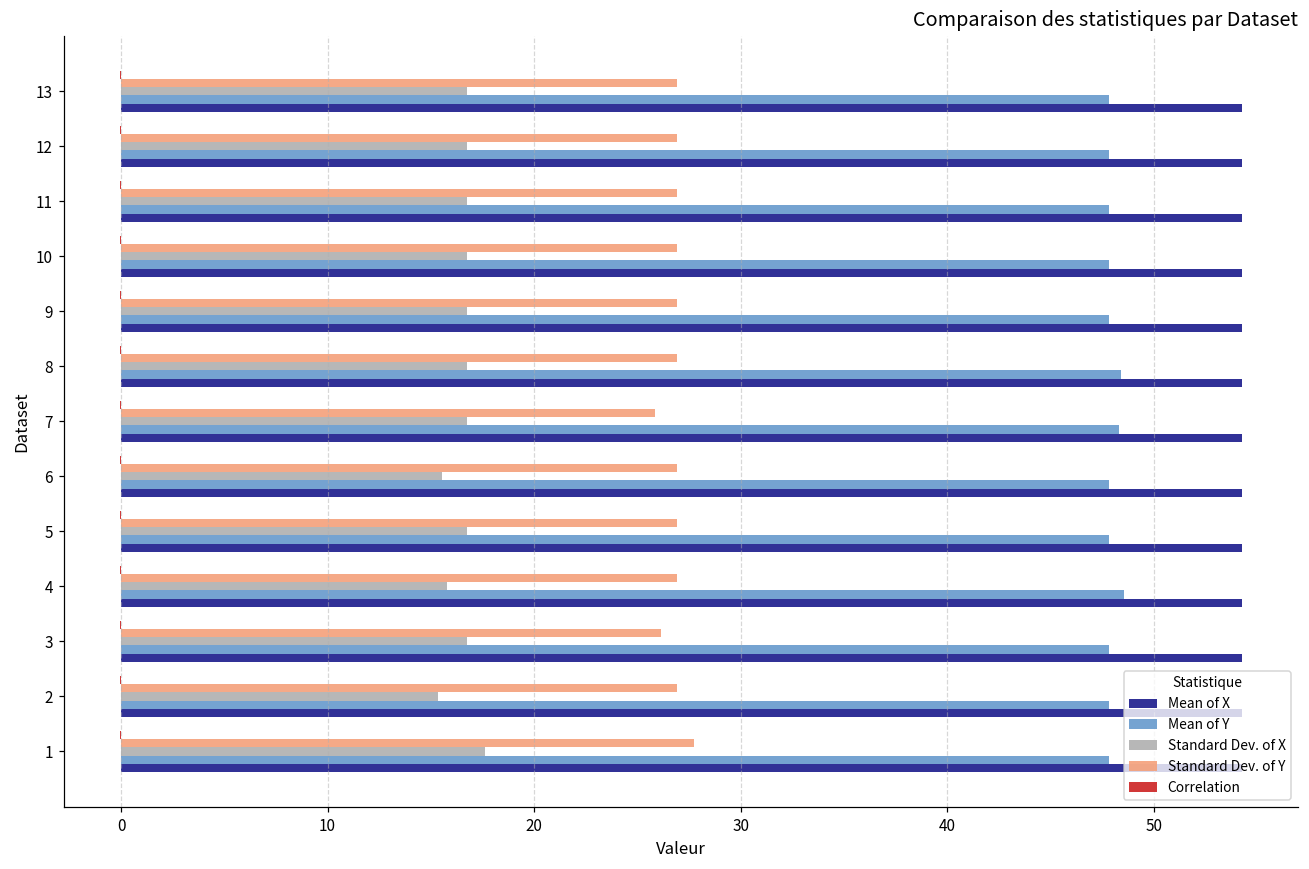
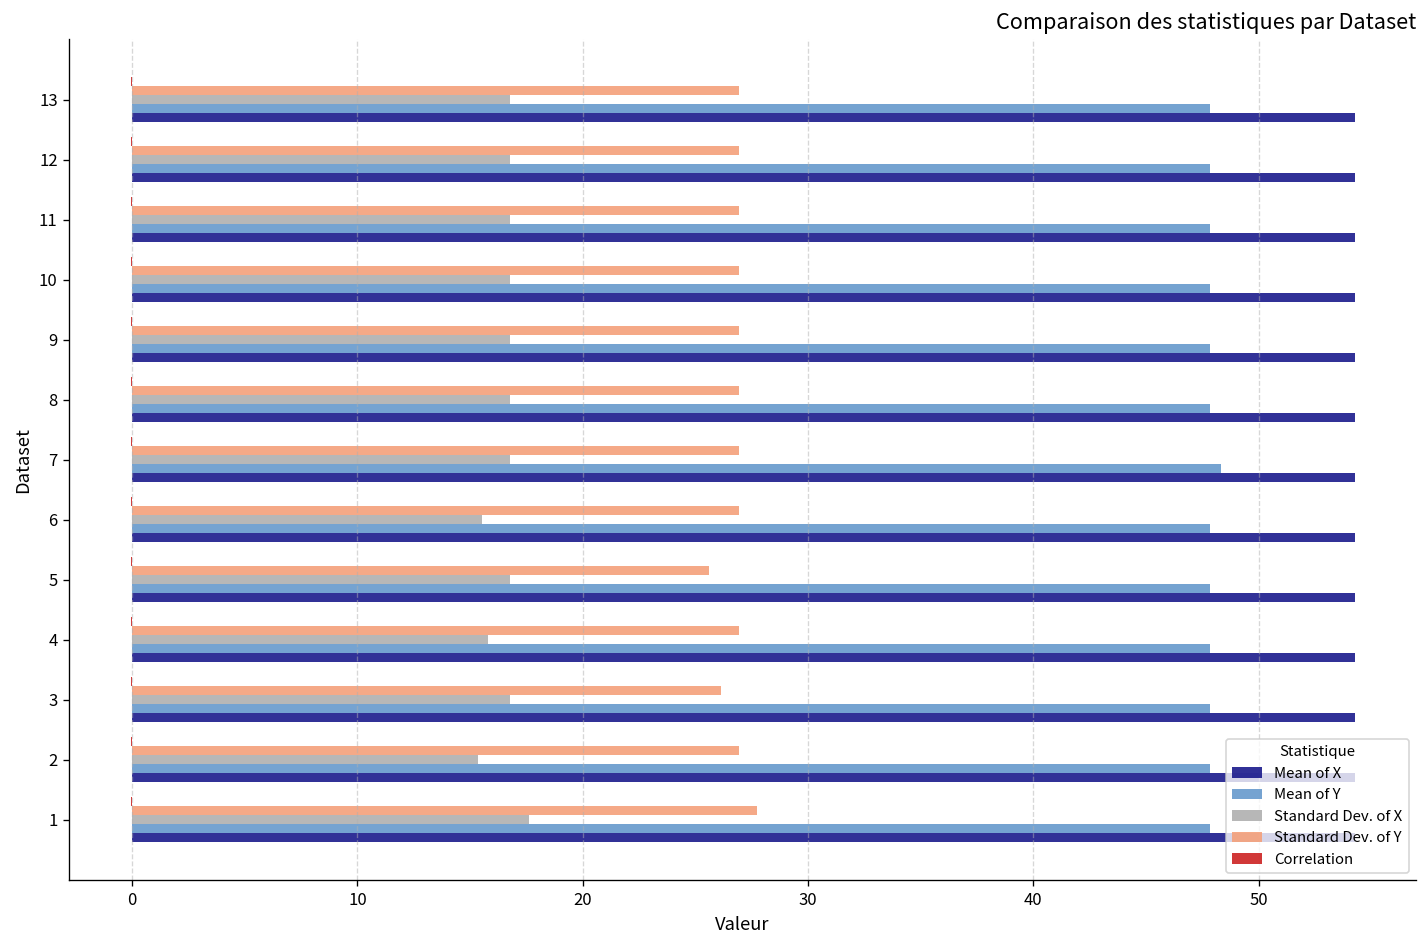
  {
    "Mean of X": {
      "13": 54.3,
      "12": 54.3,
      "11": 54.3,
      "10": 54.3,
      "9": 54.3,
      "8": 54.3,
      "7": 54.3,
      "6": 54.3,
      "5": 54.3,
      "4": 54.3,
      "3": 54.3
    },
    "Mean of Y": {
      "13": 47.8,
      "12": 47.8,
      "11": 47.8,
      "10": 47.8,
      "9": 47.8,
-     "8": 48.4,
+     "8": 47.8,
      "7": 48.3,
      "6": 47.8,
      "5": 47.8,
-     "4": 48.5,
+     "4": 47.8,
      "3": 47.8,
      "2": 47.8,
      "1": 47.8
    },
    "Standard Dev. of X": {
      "13": 16.8,
      "12": 16.8,
      "11": 16.8,
      "10": 16.8,
      "9": 16.8,
      "8": 16.8,
      "7": 16.8,
      "6": 15.5,
      "5": 16.8,
      "4": 15.8,
      "3": 16.8,
      "2": 15.3,
      "1": 17.6
    },
    "Standard Dev. of Y": {
      "13": 26.9,
      "12": 26.9,
      "11": 26.9,
      "10": 26.9,
      "9": 26.9,
      "8": 26.9,
-     "7": 25.9,
+     "7": 26.9,
      "6": 26.9,
-     "5": 26.9,
+     "5": 25.6,
      "4": 26.9,
      "3": 26.1,
      "2": 26.9,
      "1": 27.7
    }
  }
